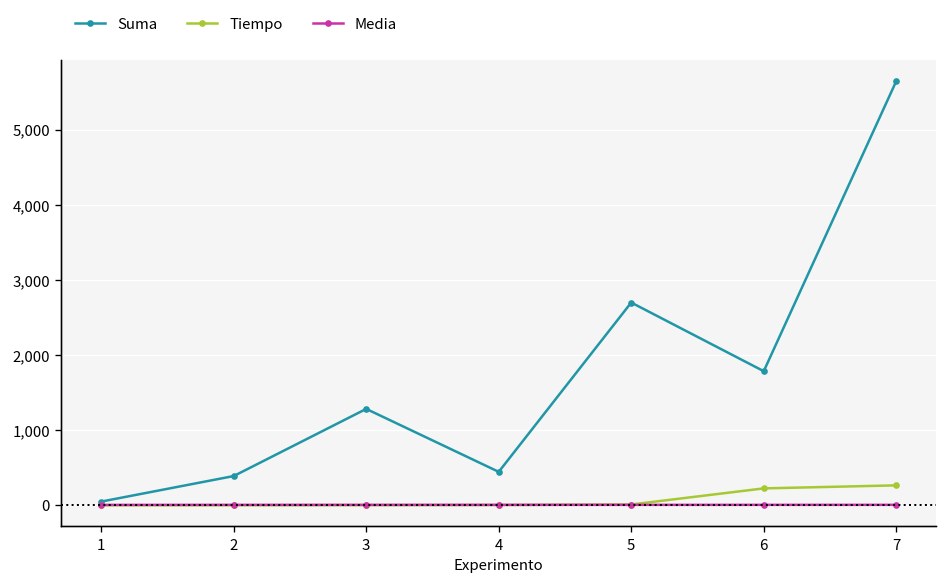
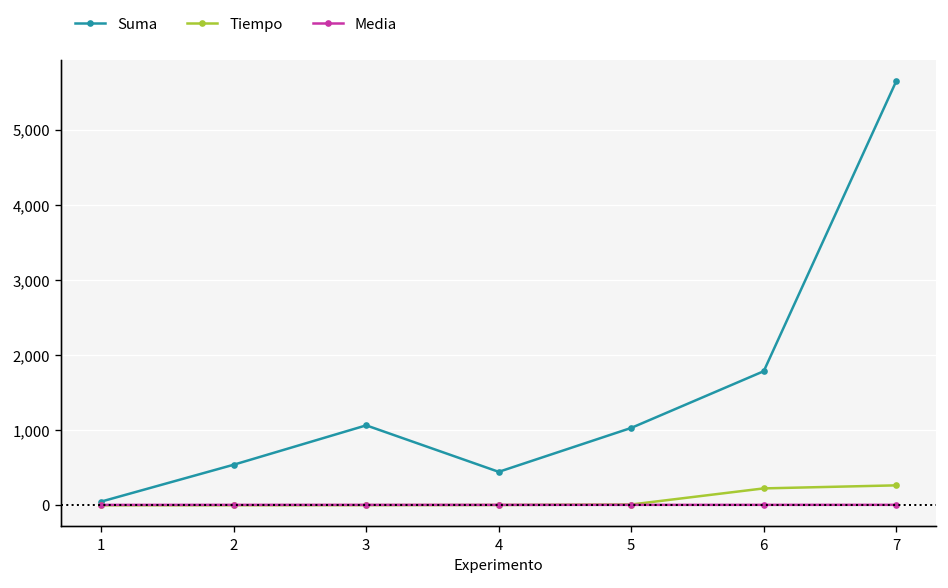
  {
    "Suma": {
      "1": "0",
-     "2": "400",
-     "3": "1,300",
+     "2": "500",
+     "3": "1,100",
      "4": "400",
-     "5": "2,700",
+     "5": "1,000",
      "6": "1,800",
      "7": "5,600"
    },
    "Tiempo": {
      "6": "200",
      "7": "300"
    },
    "Media": {
      "6": "0",
      "7": "0"
    }
  }
